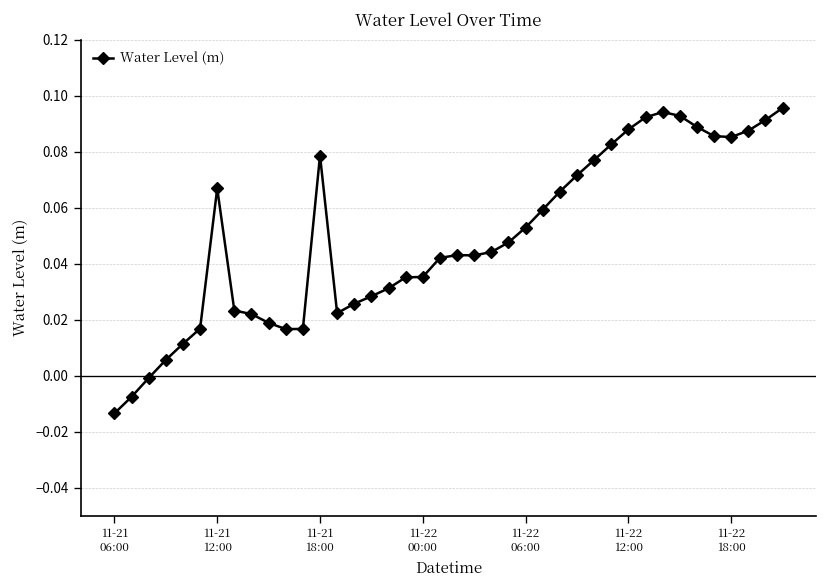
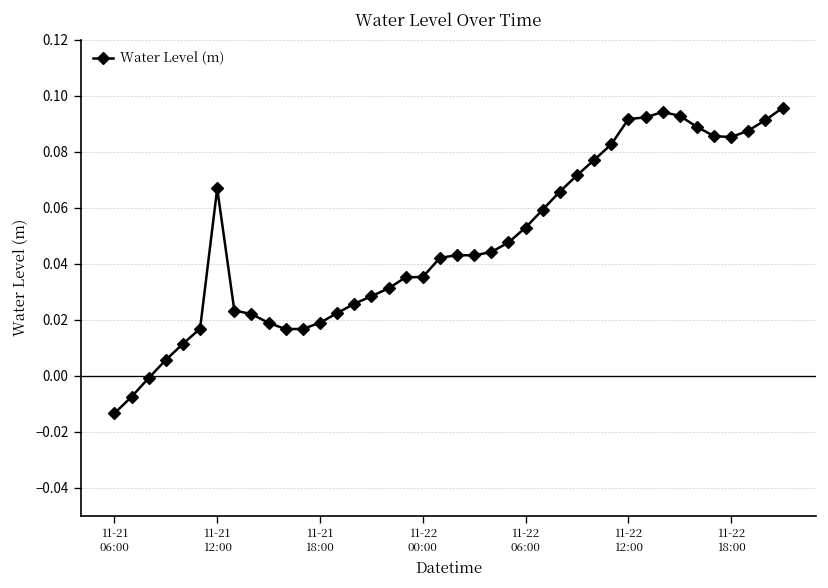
  {
    "11-21 06:00": -0.014,
    "11-21 12:00": 0.067,
-   "11-21 18:00": 0.079,
+   "11-21 18:00": 0.019,
    "11-22 00:00": 0.035,
    "11-22 06:00": 0.053,
-   "11-22 12:00": 0.088,
+   "11-22 12:00": 0.092,
    "11-22 18:00": 0.085
  }
